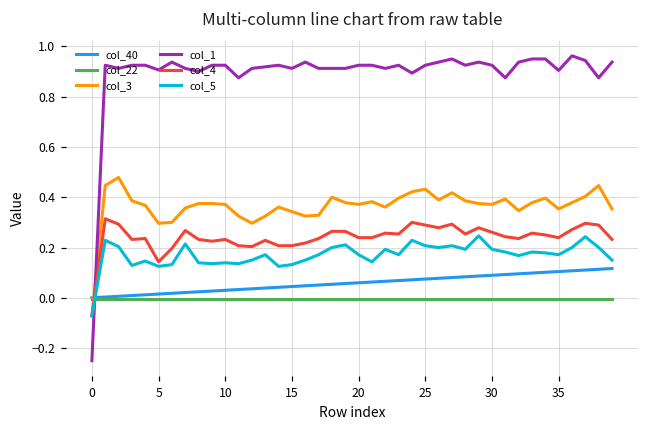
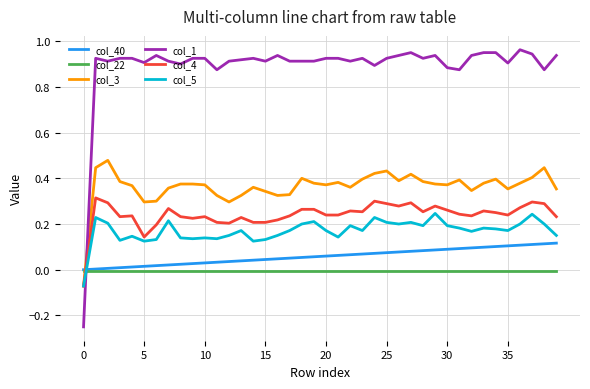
  {
    "col_22": {
      "5": -0.01,
      "10": -0.01,
      "15": -0.01,
      "20": -0.01,
      "25": -0.01,
      "30": -0.01,
      "35": -0.01
    },
    "col_3": {
      "5": 0.30,
      "10": 0.37,
      "15": 0.34,
      "20": 0.37,
      "25": 0.43,
      "30": 0.37,
      "35": 0.35
    },
    "col_1": {
      "0": -0.25,
      "5": 0.91,
      "10": 0.93,
      "15": 0.91,
      "20": 0.93,
      "25": 0.93,
-     "30": 0.93,
+     "30": 0.88,
      "35": 0.90
    },
    "col_4": {
      "5": 0.14,
      "10": 0.23,
      "15": 0.21,
      "20": 0.24,
      "25": 0.29,
      "30": 0.26,
      "35": 0.24
    }
  }
